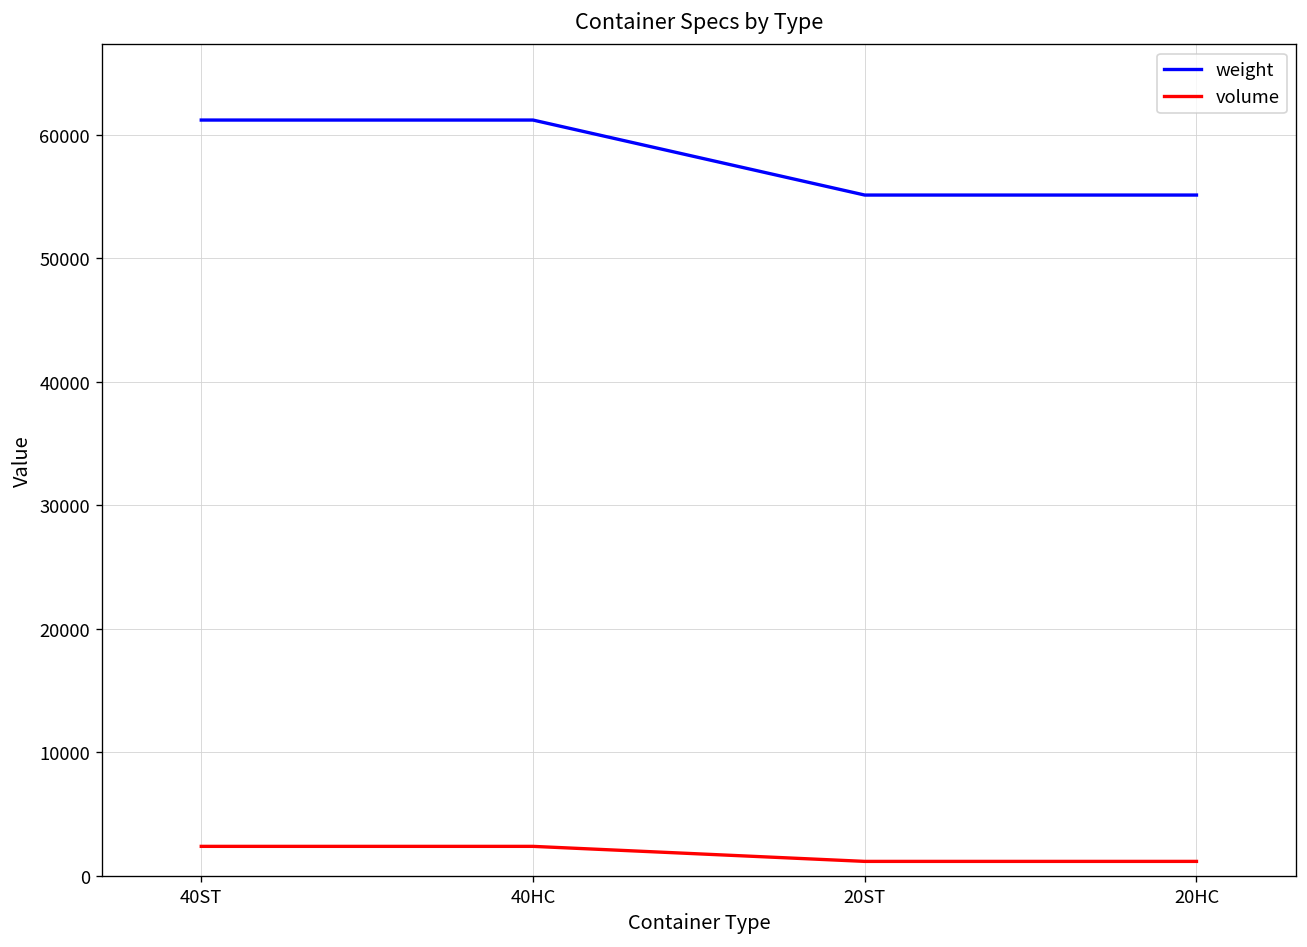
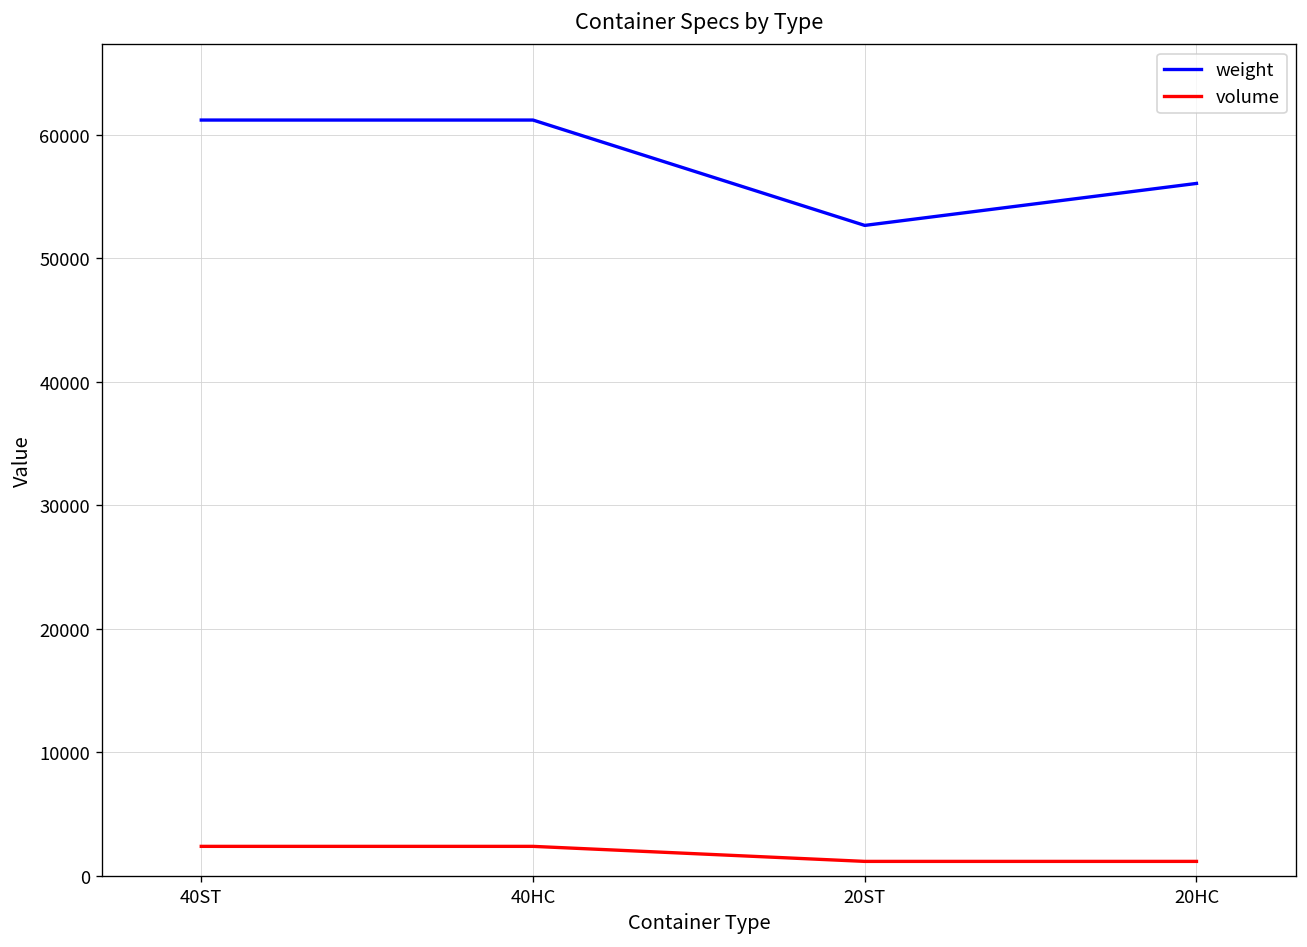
  {
    "weight": {
      "40ST": 61200,
      "40HC": 61200,
-     "20ST": 55100,
-     "20HC": 55100
+     "20ST": 52700,
+     "20HC": 56100
    },
    "volume": {
      "40ST": 2400,
      "40HC": 2400,
      "20ST": 1200,
      "20HC": 1200
    }
  }
